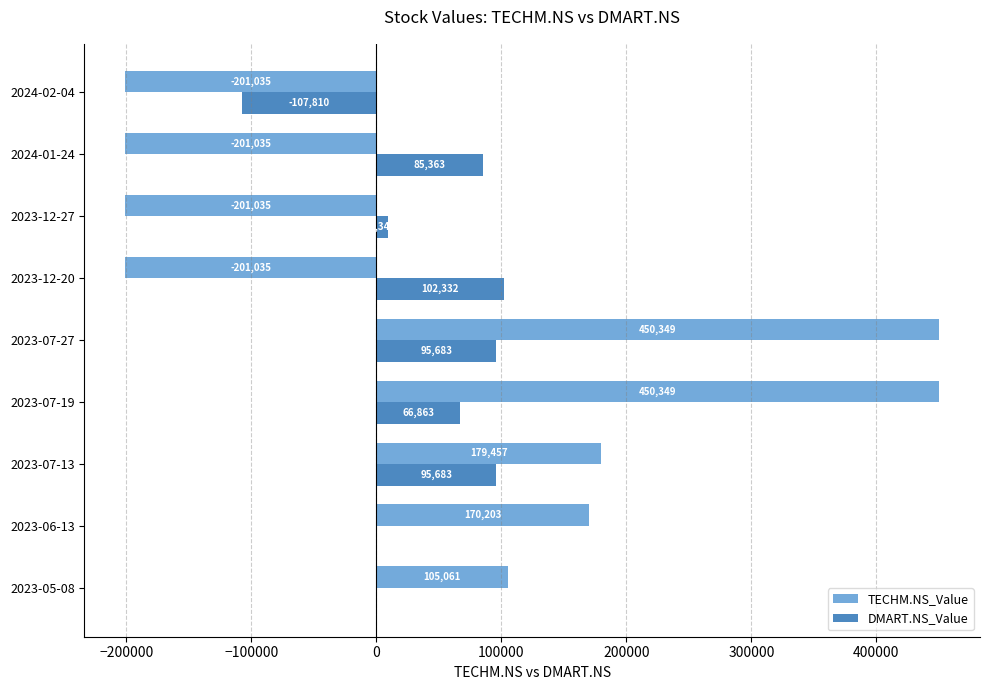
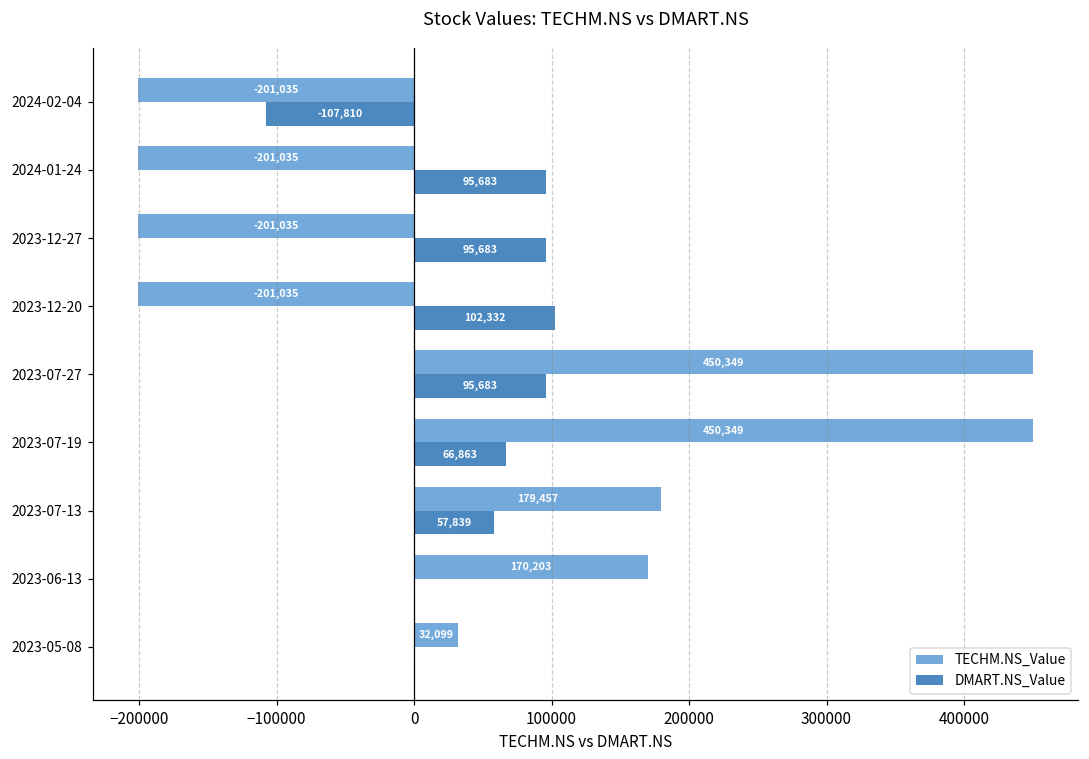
  {
    "TECHM.NS_Value": {
      "2023-07-27": "450,349",
      "2023-07-19": "450,349",
      "2023-07-13": "179,457",
      "2023-06-13": "170,203",
-     "2023-05-08": "105,061"
+     "2023-05-08": "32,099"
    },
    "DMART.NS_Value": {
-     "2024-01-24": "85,363",
-     "2023-12-27": "9000",
+     "2024-01-24": "95,683",
+     "2023-12-27": "96000",
      "2023-12-20": "102,332",
      "2023-07-27": "95,683",
      "2023-07-19": "66,863",
-     "2023-07-13": "95,683"
+     "2023-07-13": "57,839"
    }
  }
